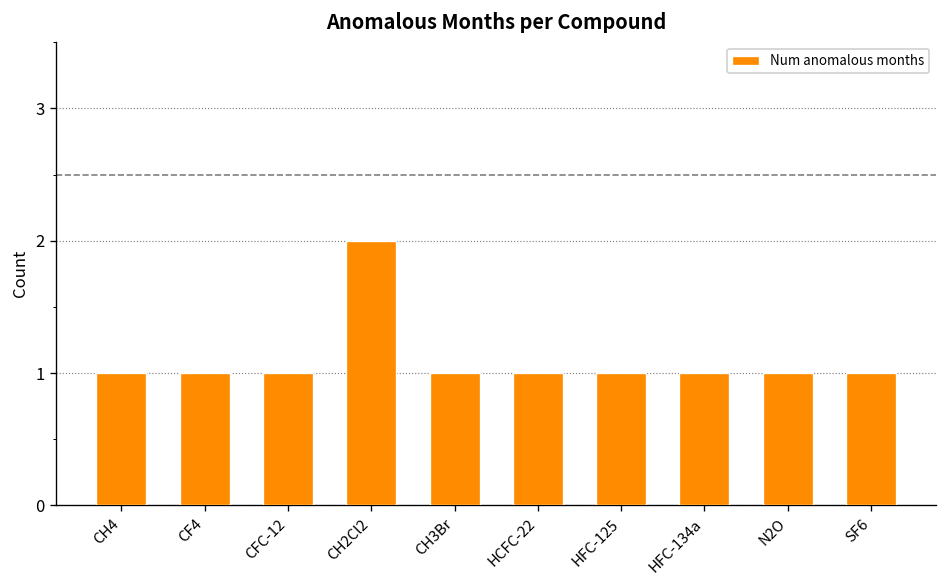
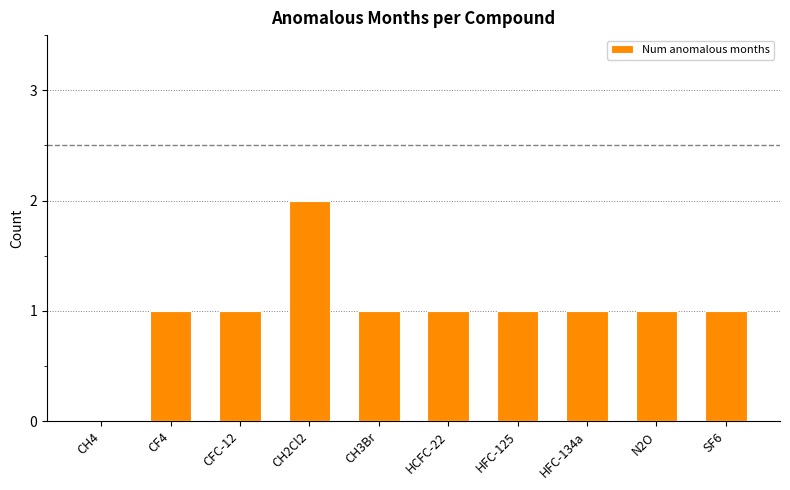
  {
-   "CH4": 1,
+   "CH4": 0,
    "CF4": 1,
    "CFC-12": 1,
    "CH2Cl2": 2,
    "CH3Br": 1,
    "HCFC-22": 1,
    "HFC-125": 1,
    "HFC-134a": 1,
    "N2O": 1,
    "SF6": 1
  }
